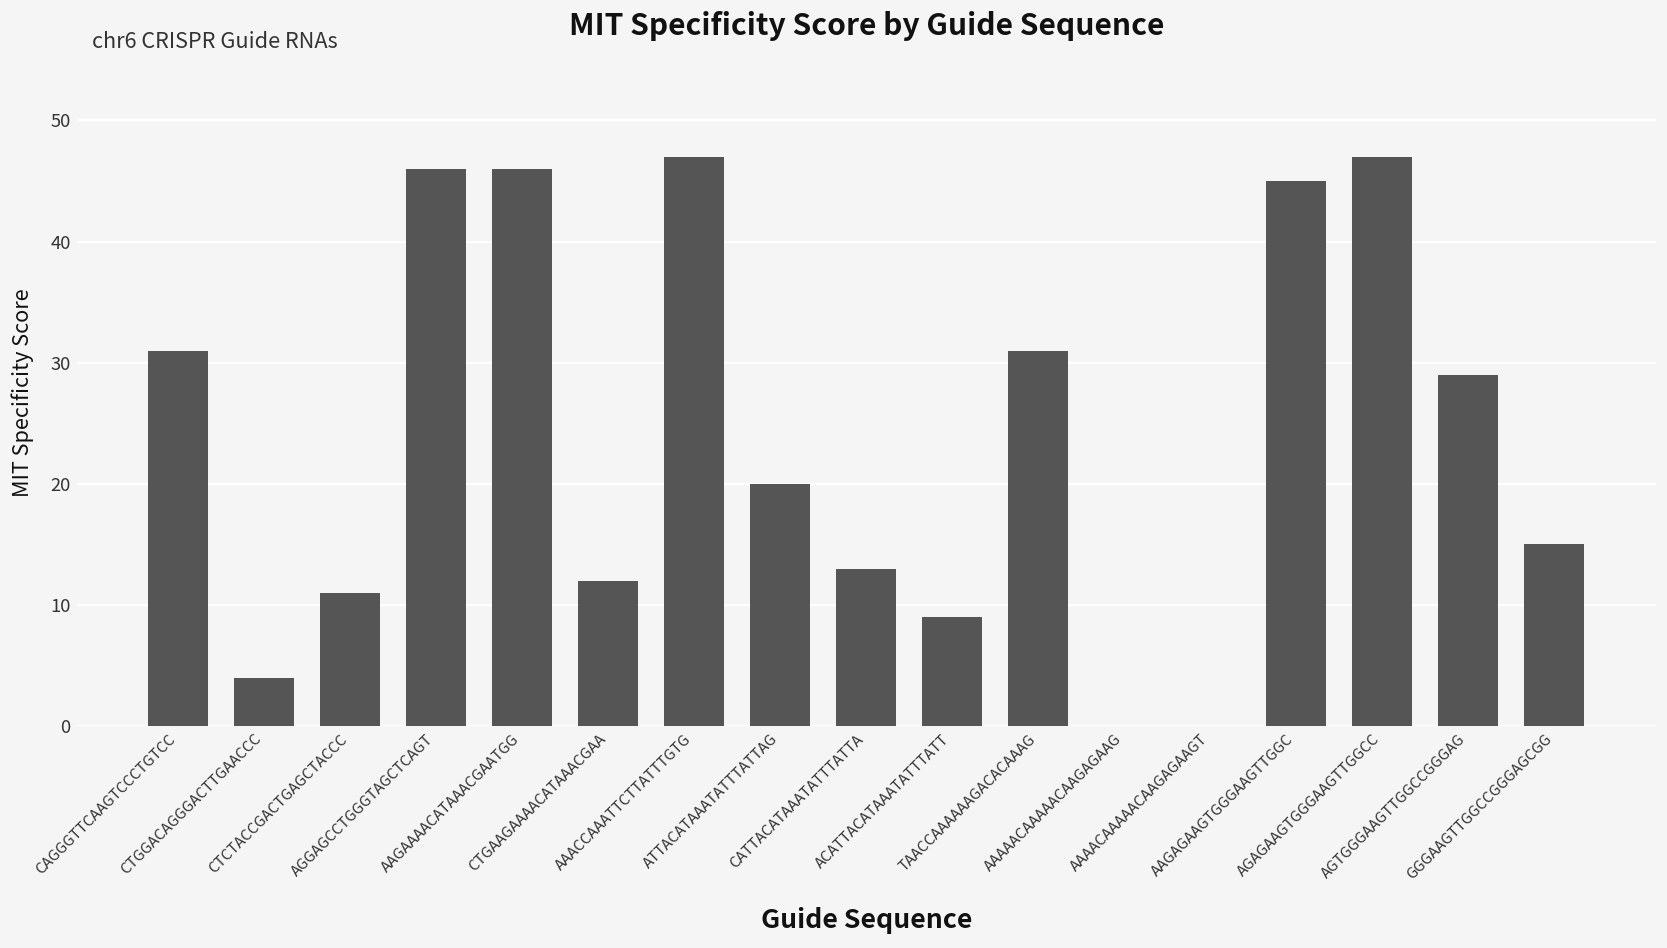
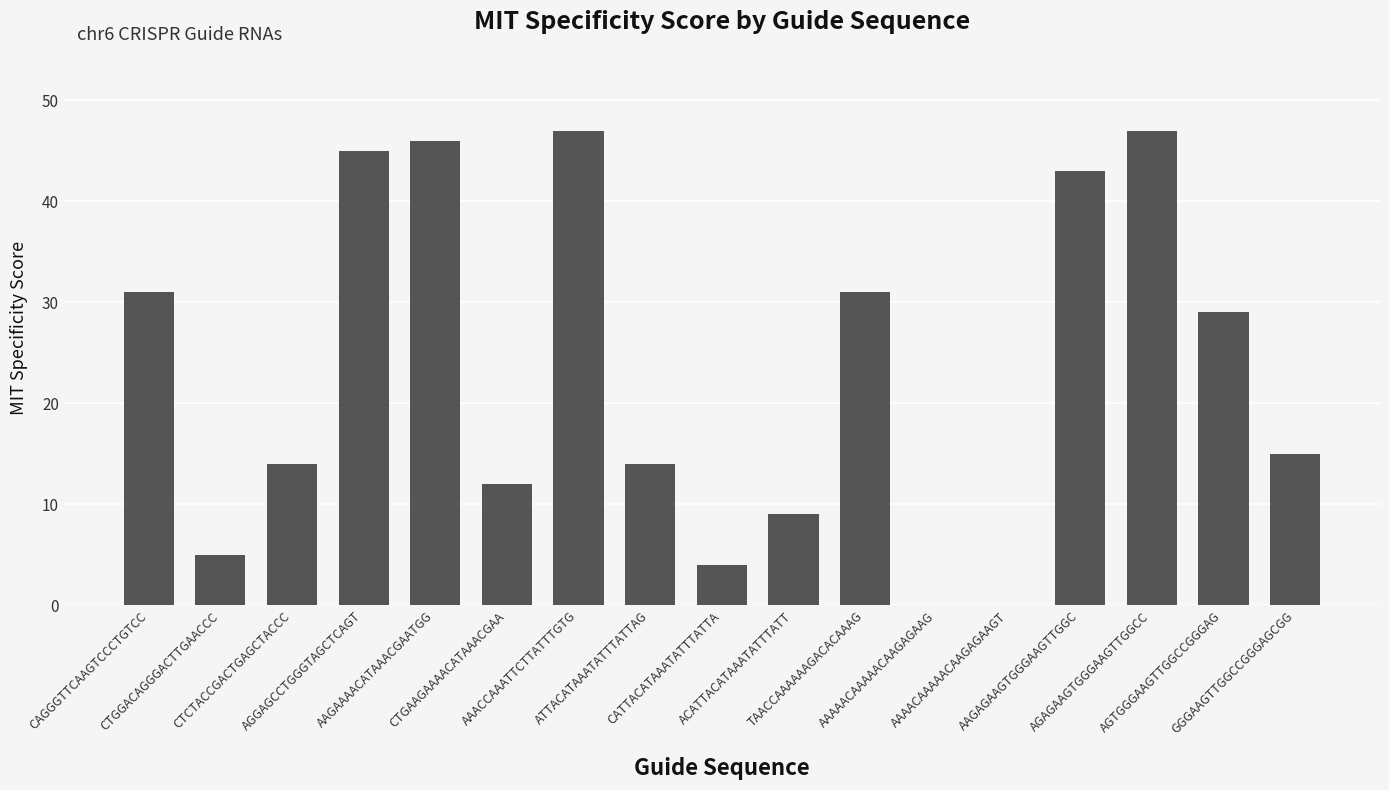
  {
    "CAGGGTTCAAGTCCCTGTCC": 31,
-   "CTGGACAGGGACTTGAACCC": 4,
-   "CTCTACCGACTGAGCTACCC": 11,
-   "AGGAGCCTGGGTAGCTCAGT": 46,
+   "CTGGACAGGGACTTGAACCC": 5,
+   "CTCTACCGACTGAGCTACCC": 14,
+   "AGGAGCCTGGGTAGCTCAGT": 45,
    "AAGAAAACATAAACGAATGG": 46,
    "CTGAAGAAAACATAAACGAA": 12,
    "AAACCAAATTCTTATTTGTG": 47,
-   "ATTACATAAATATTTATTAG": 20,
-   "CATTACATAAATATTTATTA": 13,
+   "ATTACATAAATATTTATTAG": 14,
+   "CATTACATAAATATTTATTA": 4,
    "ACATTACATAAATATTTATT": 9,
    "TAACCAAAAAAGACACAAAG": 31,
    "AAAAACAAAAACAAGAGAAG": 0,
    "AAAACAAAAACAAGAGAAGT": 0,
-   "AAGAGAAGTGGGAAGTTGGC": 45,
+   "AAGAGAAGTGGGAAGTTGGC": 43,
    "AGAGAAGTGGGAAGTTGGCC": 47,
    "AGTGGGAAGTTGGCCGGGAG": 29,
    "GGGAAGTTGGCCGGGAGCGG": 15
  }
